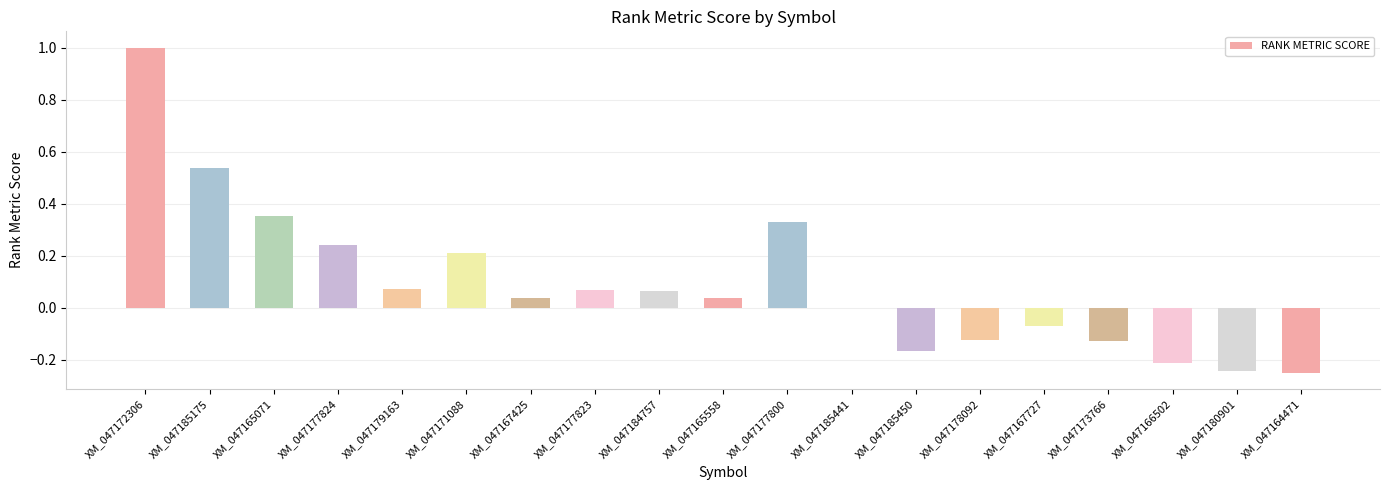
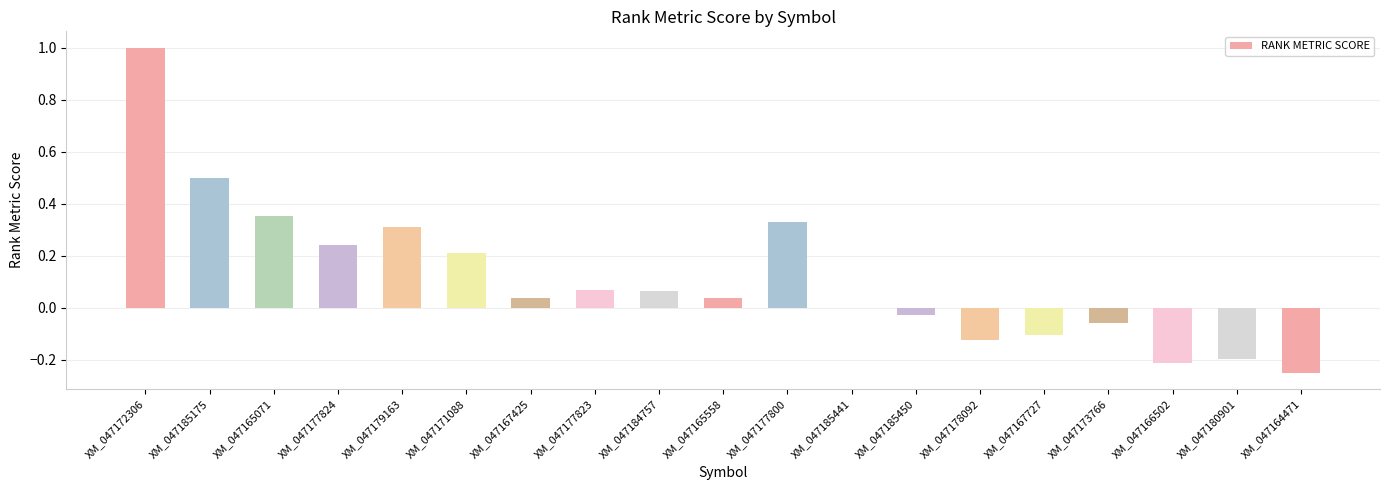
  {
    "XM_047172306": 1.00,
-   "XM_047185175": 0.54,
+   "XM_047185175": 0.50,
    "XM_047165071": 0.35,
    "XM_047177824": 0.24,
-   "XM_047179163": 0.07,
+   "XM_047179163": 0.31,
    "XM_047171088": 0.21,
    "XM_047167425": 0.04,
    "XM_047177823": 0.07,
    "XM_047184757": 0.06,
    "XM_047165558": 0.04,
    "XM_047177800": 0.33,
    "XM_047185441": 0.00,
-   "XM_047185450": -0.16,
+   "XM_047185450": -0.03,
    "XM_047178092": -0.13,
-   "XM_047167727": -0.07,
-   "XM_047173766": -0.13,
+   "XM_047167727": -0.10,
+   "XM_047173766": -0.06,
    "XM_047166502": -0.21,
-   "XM_047180901": -0.24,
+   "XM_047180901": -0.20,
    "XM_047164471": -0.25
  }
